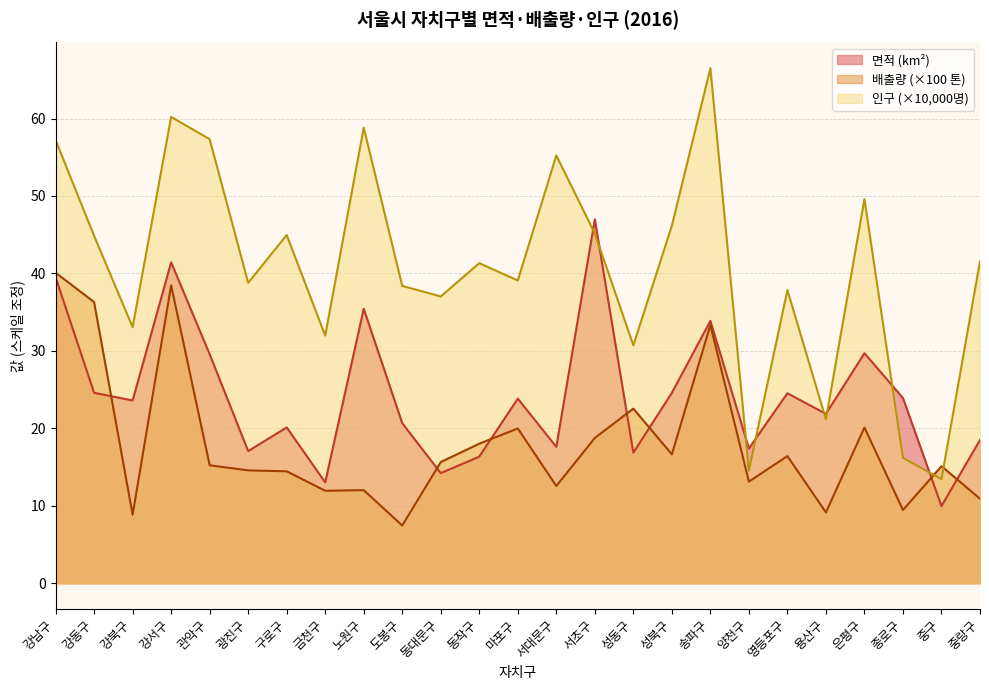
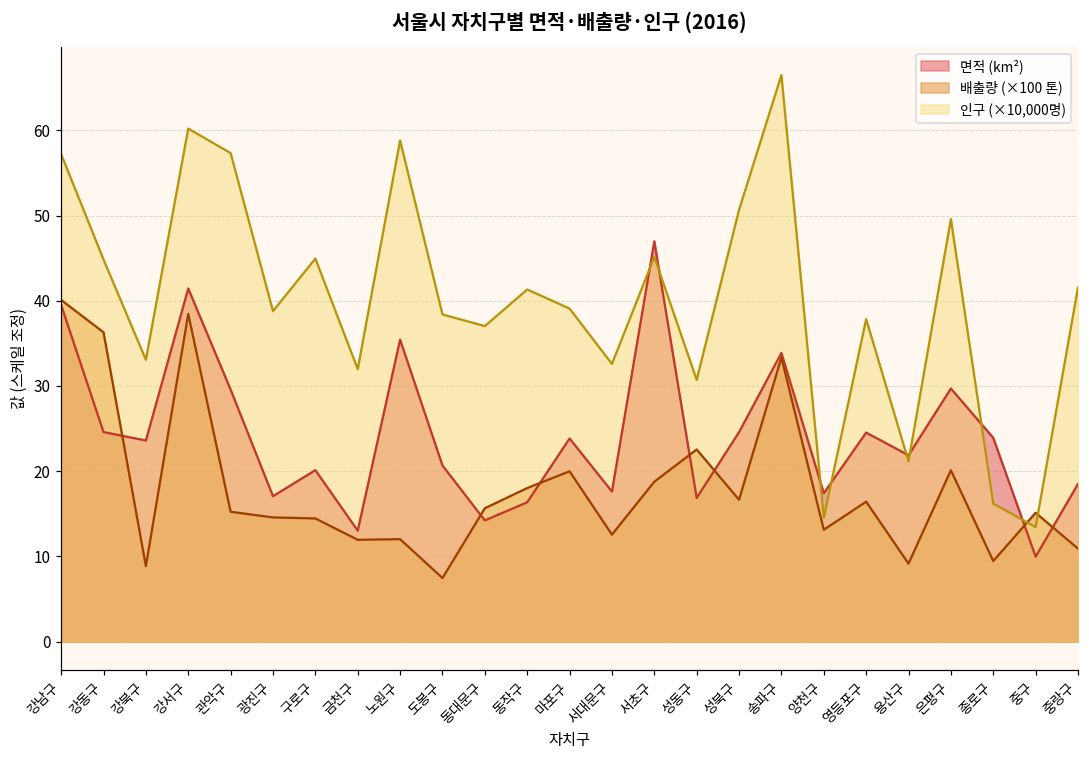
  {
    "인구 (×10,000명)": {
      "강남구": 57,
      "강동구": 45,
      "강북구": 33,
      "강서구": 60,
      "관악구": 57,
      "광진구": 39,
      "구로구": 45,
      "금천구": 32,
      "노원구": 59,
      "도봉구": 38,
      "동대문구": 37,
      "동작구": 41,
      "마포구": 39,
-     "서대문구": 55,
+     "서대문구": 33,
      "서초구": 45,
      "성동구": 31,
-     "성북구": 46,
+     "성북구": 51,
      "송파구": 66,
      "양천구": 15,
      "영등포구": 38,
      "용산구": 21,
      "은평구": 50,
      "종로구": 16,
      "중구": 13,
      "중랑구": 42
    }
  }
